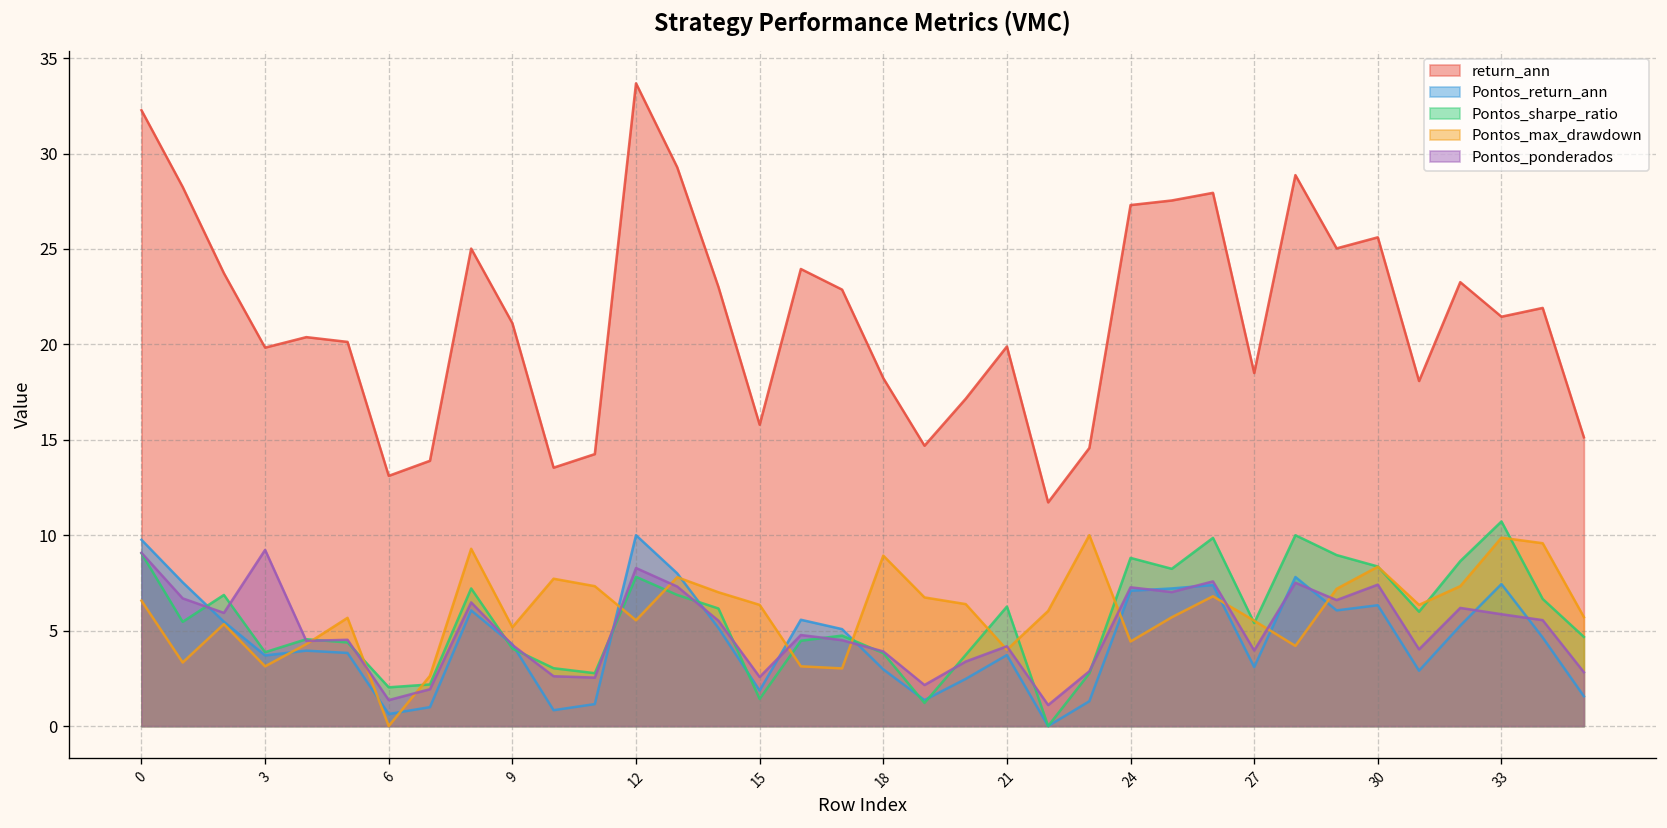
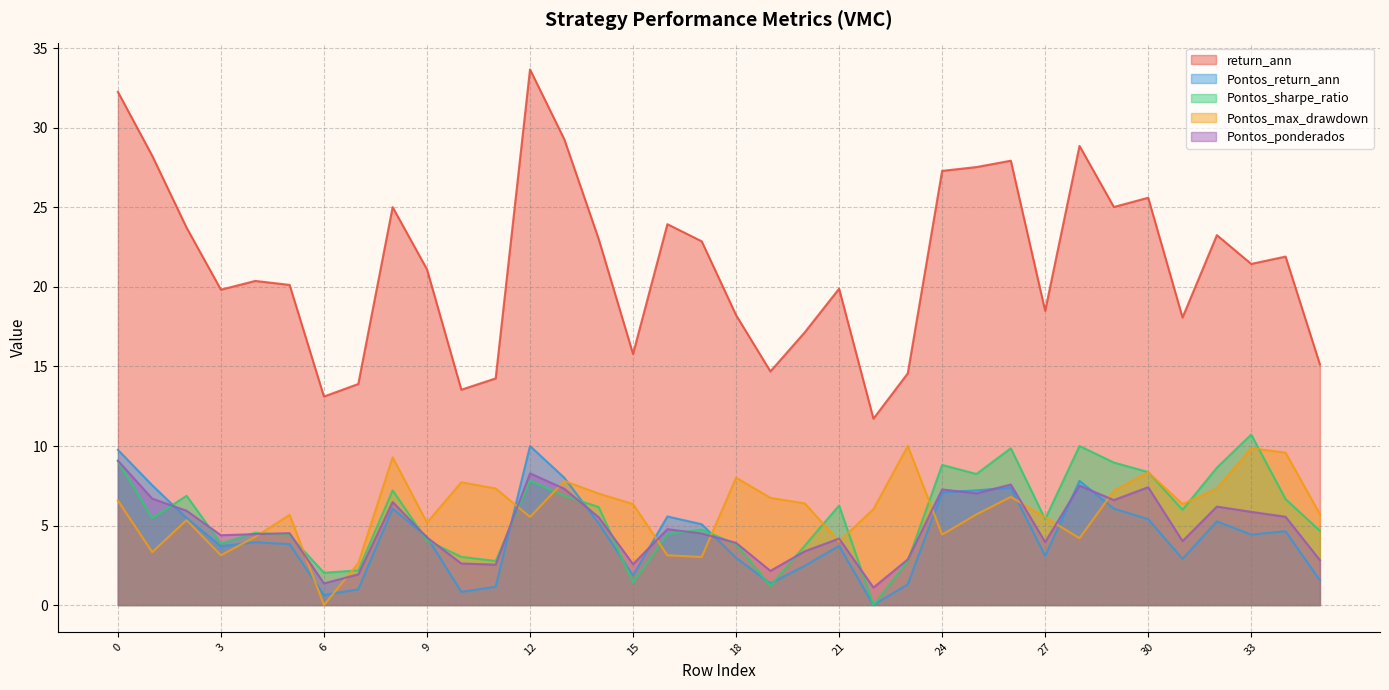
  {
    "return_ann": {
      "0": 32.3,
      "3": 19.8,
      "6": 13.1,
      "9": 21.1,
      "12": 33.7,
      "15": 15.8,
      "18": 18.2,
      "21": 19.9,
      "24": 27.3,
      "27": 18.5,
      "30": 25.6,
      "33": 21.5
    },
    "Pontos_return_ann": {
      "0": 9.8,
      "3": 3.7,
      "6": 0.6,
      "12": 10.0,
      "15": 1.9,
      "18": 3.0,
      "21": 3.7,
      "24": 7.1,
      "27": 3.1,
-     "30": 6.3,
-     "33": 7.4
+     "30": 5.4,
+     "33": 4.4
    },
    "Pontos_sharpe_ratio": {
      "3": 3.9,
      "6": 2.0,
      "9": 4.1,
      "12": 7.8,
      "15": 1.4,
      "21": 6.3,
      "24": 8.8,
      "33": 10.7
    },
    "Pontos_max_drawdown": {
      "0": 6.6,
      "3": 3.1,
      "6": 0.0,
      "9": 5.2,
      "12": 5.5,
      "15": 6.4,
-     "18": 8.9,
+     "18": 8.0,
      "21": 4.0,
      "24": 4.4,
      "33": 9.9
    },
    "Pontos_ponderados": {
-     "3": 9.2,
+     "3": 4.4,
      "6": 1.4,
      "12": 8.3,
      "15": 2.6,
      "21": 4.2,
      "24": 7.3,
      "27": 4.0,
      "30": 7.4,
      "33": 5.9
    }
  }
